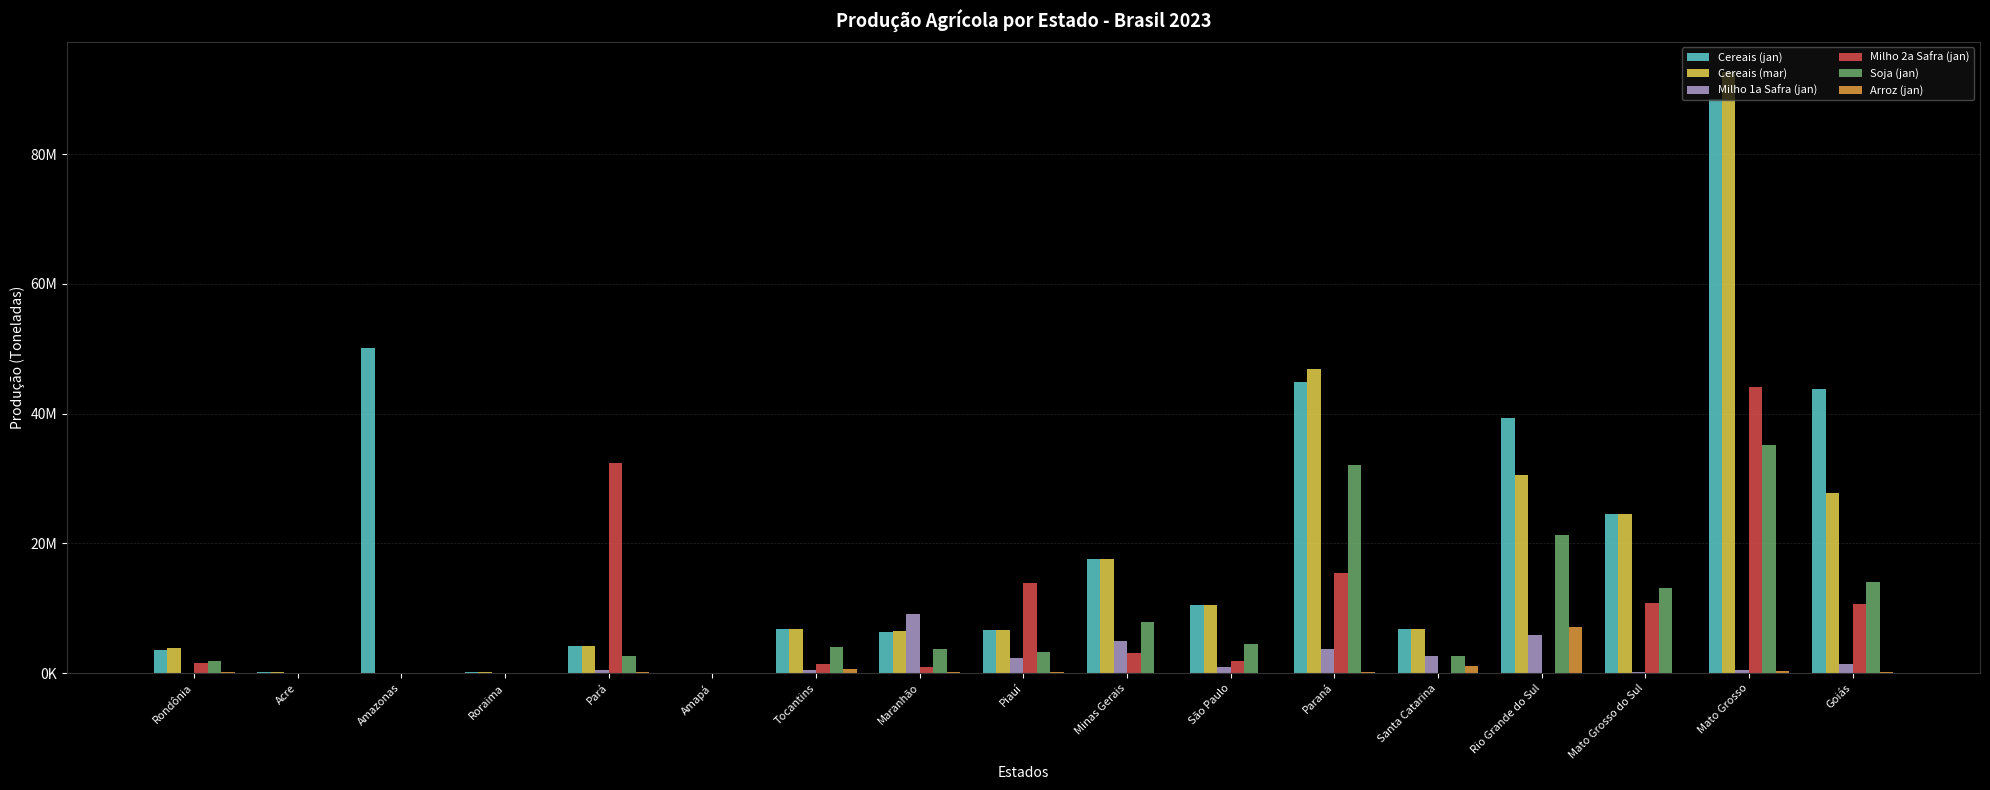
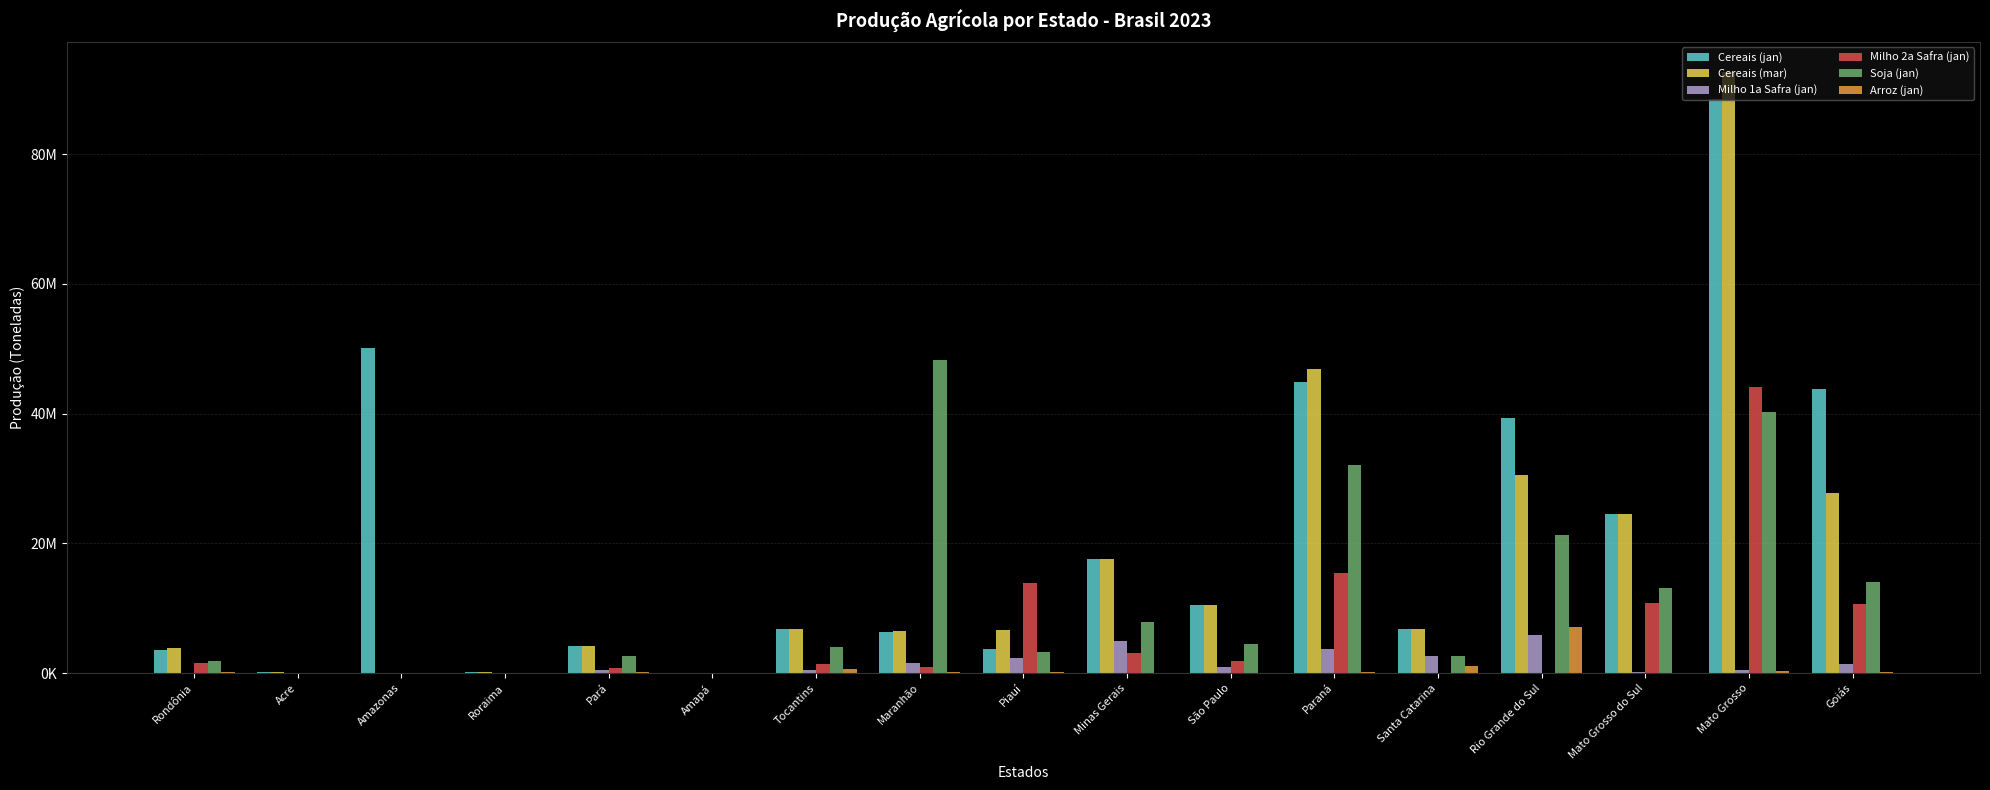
  {
    "Cereais (jan)": {
      "Rondônia": 4000000,
      "Amazonas": 50000000,
      "Pará": 4000000,
      "Tocantins": 7000000,
      "Maranhão": 6000000,
-     "Piauí": 7000000,
+     "Piauí": 4000000,
      "Minas Gerais": 18000000,
      "São Paulo": 10000000,
      "Paraná": 45000000,
      "Santa Catarina": 7000000,
      "Rio Grande do Sul": 39000000,
      "Mato Grosso do Sul": 25000000,
      "Goiás": 44000000
    },
    "Milho 1a Safra (jan)": {
      "Pará": 1000000,
      "Tocantins": 1000000,
-     "Maranhão": 9000000,
+     "Maranhão": 2000000,
      "Piauí": 2000000,
      "Minas Gerais": 5000000,
      "São Paulo": 1000000,
      "Paraná": 4000000,
      "Santa Catarina": 3000000,
      "Rio Grande do Sul": 6000000,
      "Mato Grosso": 0,
      "Goiás": 1000000
    },
    "Milho 2a Safra (jan)": {
      "Rondônia": 2000000,
      "Amazonas": 0,
-     "Pará": 32000000,
+     "Pará": 1000000,
      "Amapá": 0,
      "Tocantins": 1000000,
      "Maranhão": 1000000,
      "Piauí": 14000000,
      "Minas Gerais": 3000000,
      "São Paulo": 2000000,
      "Paraná": 15000000,
      "Santa Catarina": 0,
      "Rio Grande do Sul": 0,
      "Mato Grosso do Sul": 11000000,
      "Mato Grosso": 44000000,
      "Goiás": 11000000
    },
    "Soja (jan)": {
      "Rondônia": 2000000,
      "Amazonas": 0,
      "Pará": 3000000,
      "Tocantins": 4000000,
-     "Maranhão": 4000000,
+     "Maranhão": 48000000,
      "Piauí": 3000000,
      "Minas Gerais": 8000000,
      "São Paulo": 4000000,
      "Paraná": 32000000,
      "Santa Catarina": 3000000,
      "Rio Grande do Sul": 21000000,
      "Mato Grosso do Sul": 13000000,
-     "Mato Grosso": 35000000,
+     "Mato Grosso": 40000000,
      "Goiás": 14000000
    }
  }
